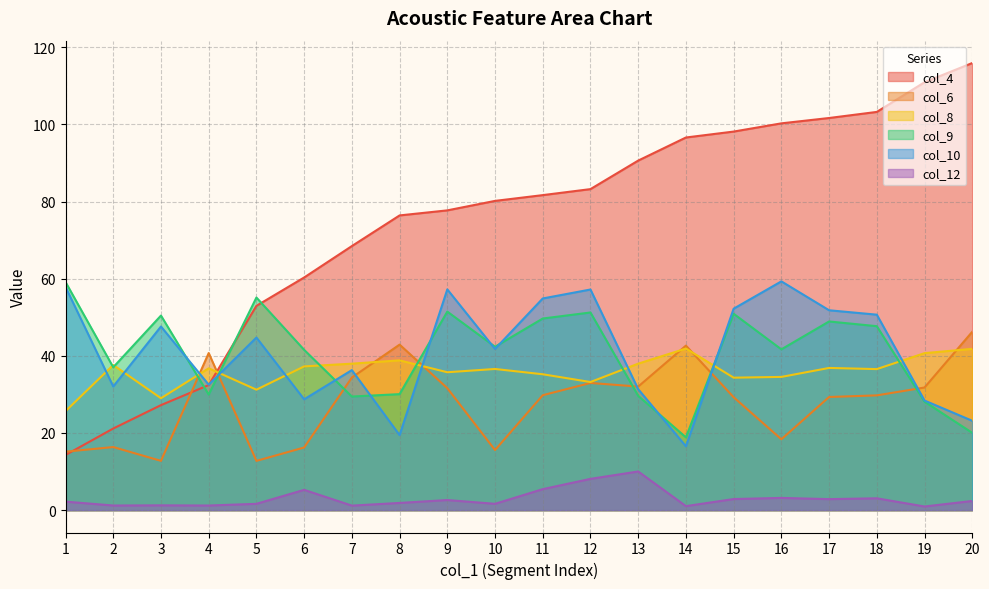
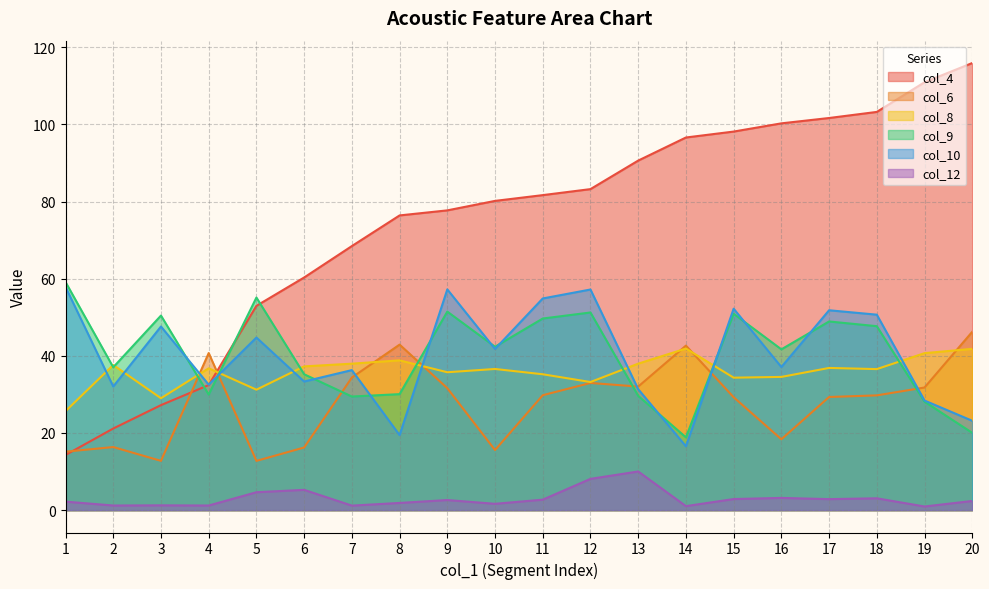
  {
    "col_9": {
      "1": 59,
      "3": 50,
      "4": 30,
      "5": 55,
-     "6": 42,
+     "6": 35,
      "7": 29,
      "8": 30,
      "9": 51,
      "11": 50,
      "12": 51,
      "13": 30,
      "14": 19,
      "15": 51,
      "16": 42,
      "17": 49,
      "18": 48,
      "20": 20
    },
    "col_10": {
      "1": 58,
      "2": 32,
      "3": 48,
      "5": 45,
-     "6": 29,
+     "6": 33,
      "7": 36,
      "8": 19,
      "9": 57,
      "11": 55,
      "12": 57,
      "13": 31,
      "14": 17,
      "15": 52,
-     "16": 59,
+     "16": 37,
      "17": 52,
      "18": 51,
      "20": 23
    },
    "col_12": {
      "1": 2,
      "2": 1,
      "3": 1,
      "4": 1,
-     "5": 2,
+     "5": 5,
      "6": 5,
      "7": 1,
      "8": 2,
      "9": 3,
      "10": 2,
-     "11": 5,
+     "11": 3,
      "12": 8,
      "13": 10,
      "14": 1,
      "15": 3,
      "16": 3,
      "17": 3,
      "18": 3,
      "19": 1,
      "20": 2
    }
  }
